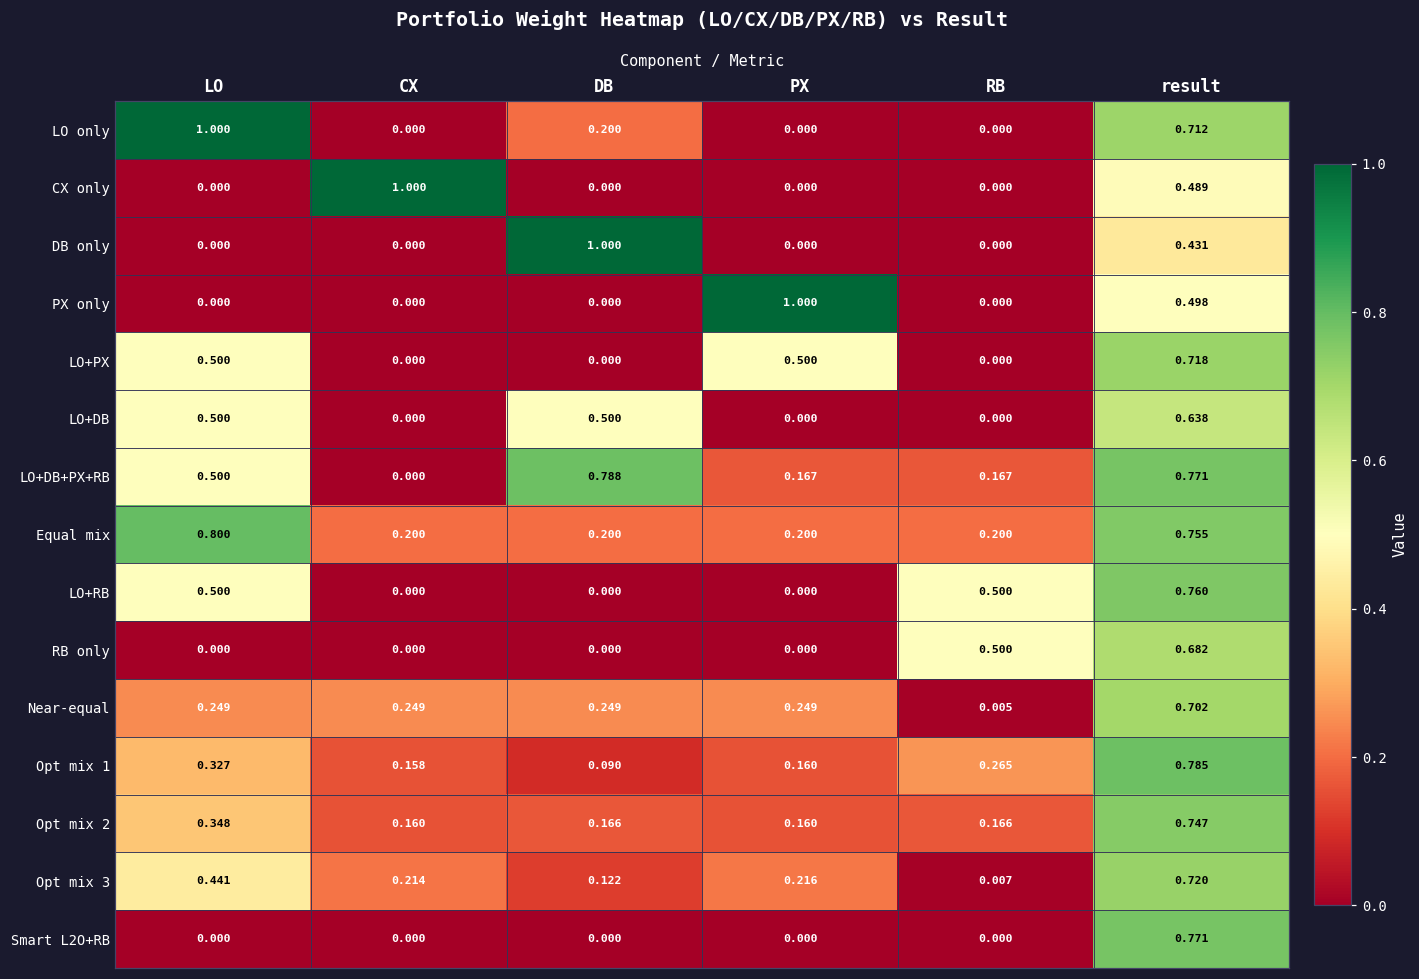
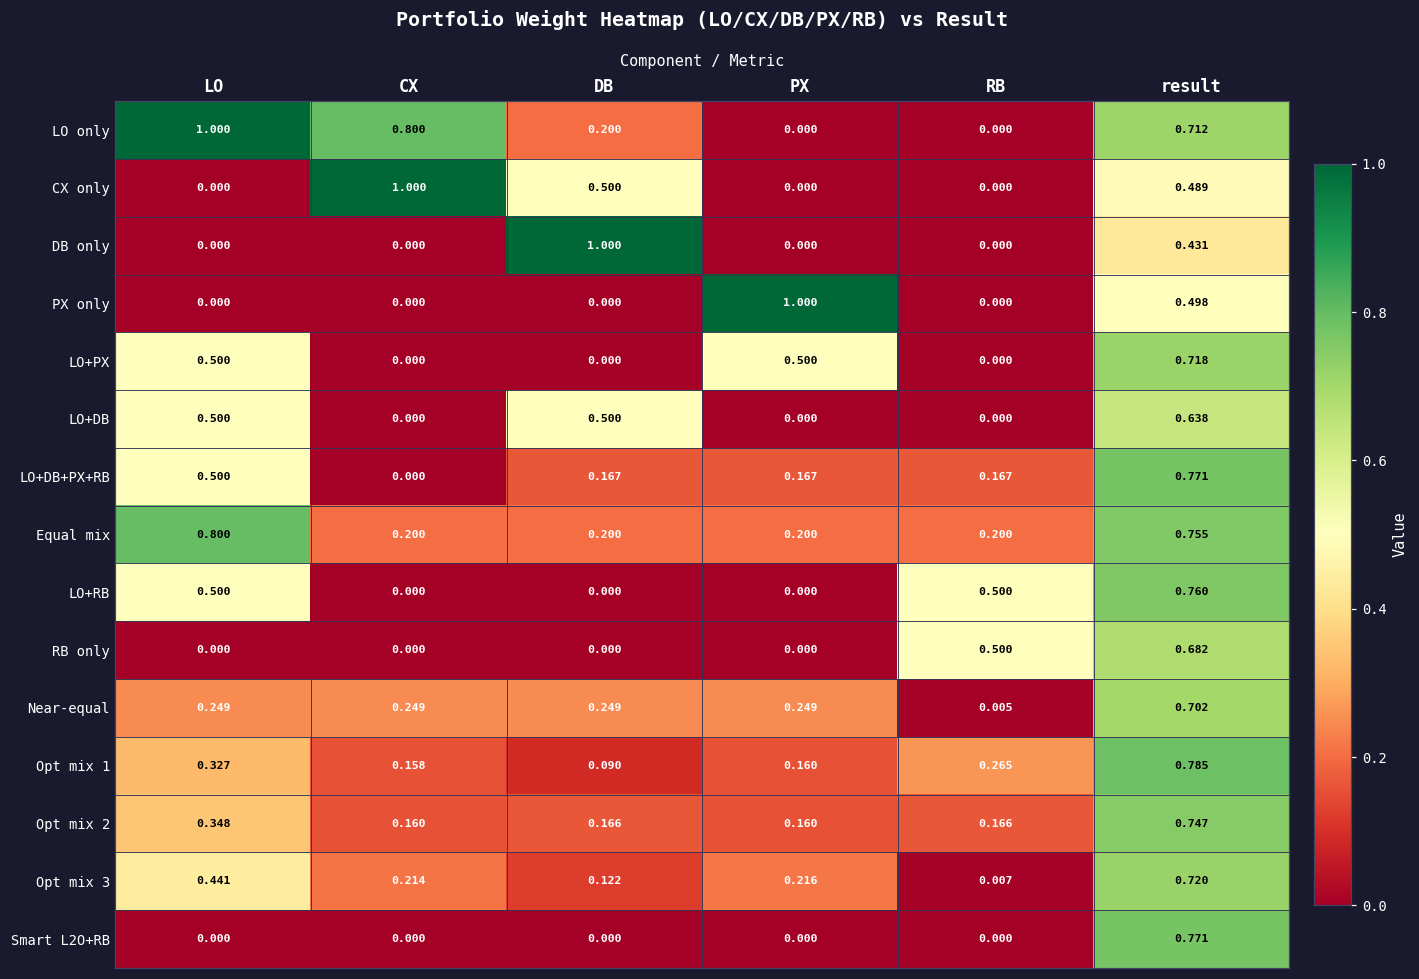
  {
    "LO only": {
      "LO": 1.000,
-     "CX": 0.000,
+     "CX": 0.800,
      "DB": 0.200,
      "PX": 0.000,
      "RB": 0.000,
      "result": 0.712
    },
    "CX only": {
      "LO": 0.000,
      "CX": 1.000,
-     "DB": 0.000,
+     "DB": 0.500,
      "PX": 0.000,
      "RB": 0.000,
      "result": 0.489
    },
    "DB only": {
      "LO": 0.000,
      "CX": 0.000,
      "DB": 1.000,
      "PX": 0.000,
      "RB": 0.000,
      "result": 0.431
    },
    "PX only": {
      "LO": 0.000,
      "CX": 0.000,
      "DB": 0.000,
      "PX": 1.000,
      "RB": 0.000,
      "result": 0.498
    },
    "LO+PX": {
      "LO": 0.500,
      "CX": 0.000,
      "DB": 0.000,
      "PX": 0.500,
      "RB": 0.000,
      "result": 0.718
    },
    "LO+DB": {
      "LO": 0.500,
      "CX": 0.000,
      "DB": 0.500,
      "PX": 0.000,
      "RB": 0.000,
      "result": 0.638
    },
    "LO+DB+PX+RB": {
      "LO": 0.500,
      "CX": 0.000,
-     "DB": 0.788,
+     "DB": 0.167,
      "PX": 0.167,
      "RB": 0.167,
      "result": 0.771
    },
    "Equal mix": {
      "LO": 0.800,
      "CX": 0.200,
      "DB": 0.200,
      "PX": 0.200,
      "RB": 0.200,
      "result": 0.755
    },
    "LO+RB": {
      "LO": 0.500,
      "CX": 0.000,
      "DB": 0.000,
      "PX": 0.000,
      "RB": 0.500,
      "result": 0.760
    },
    "RB only": {
      "LO": 0.000,
      "CX": 0.000,
      "DB": 0.000,
      "PX": 0.000,
      "RB": 0.500,
      "result": 0.682
    },
    "Near-equal": {
      "LO": 0.249,
      "CX": 0.249,
      "DB": 0.249,
      "PX": 0.249,
      "RB": 0.005,
      "result": 0.702
    },
    "Opt mix 1": {
      "LO": 0.327,
      "CX": 0.158,
      "DB": 0.090,
      "PX": 0.160,
      "RB": 0.265,
      "result": 0.785
    },
    "Opt mix 2": {
      "LO": 0.348,
      "CX": 0.160,
      "DB": 0.166,
      "PX": 0.160,
      "RB": 0.166,
      "result": 0.747
    },
    "Opt mix 3": {
      "LO": 0.441,
      "CX": 0.214,
      "DB": 0.122,
      "PX": 0.216,
      "RB": 0.007,
      "result": 0.720
    },
    "Smart L2O+RB": {
      "LO": 0.000,
      "CX": 0.000,
      "DB": 0.000,
      "PX": 0.000,
      "RB": 0.000,
      "result": 0.771
    }
  }
